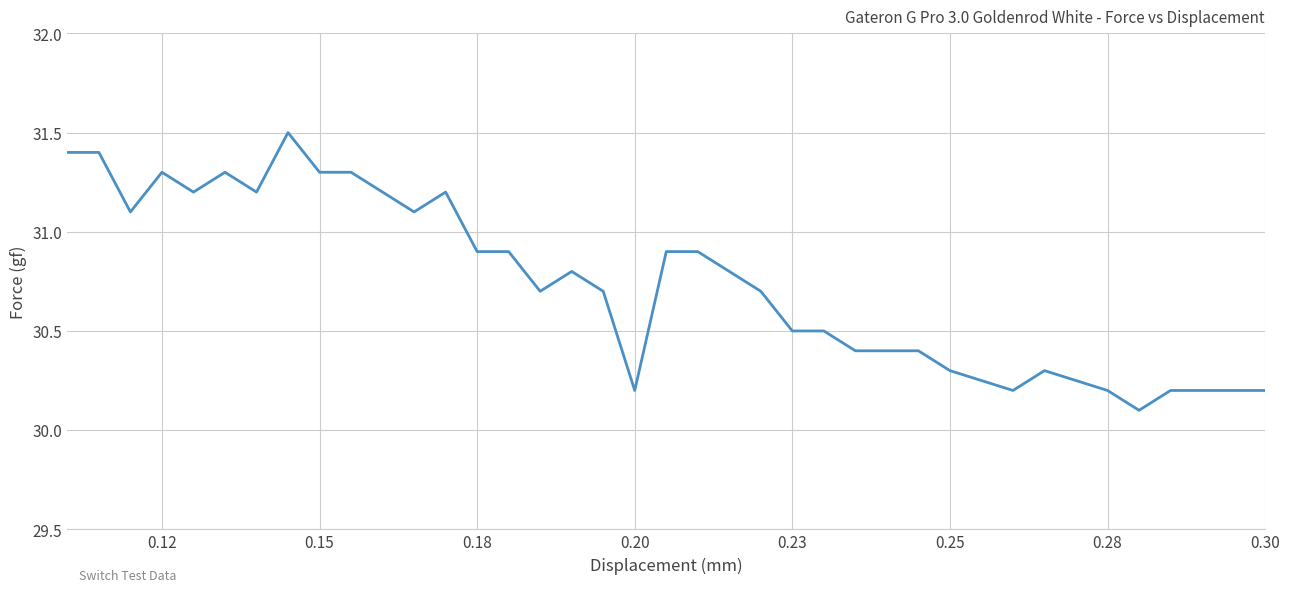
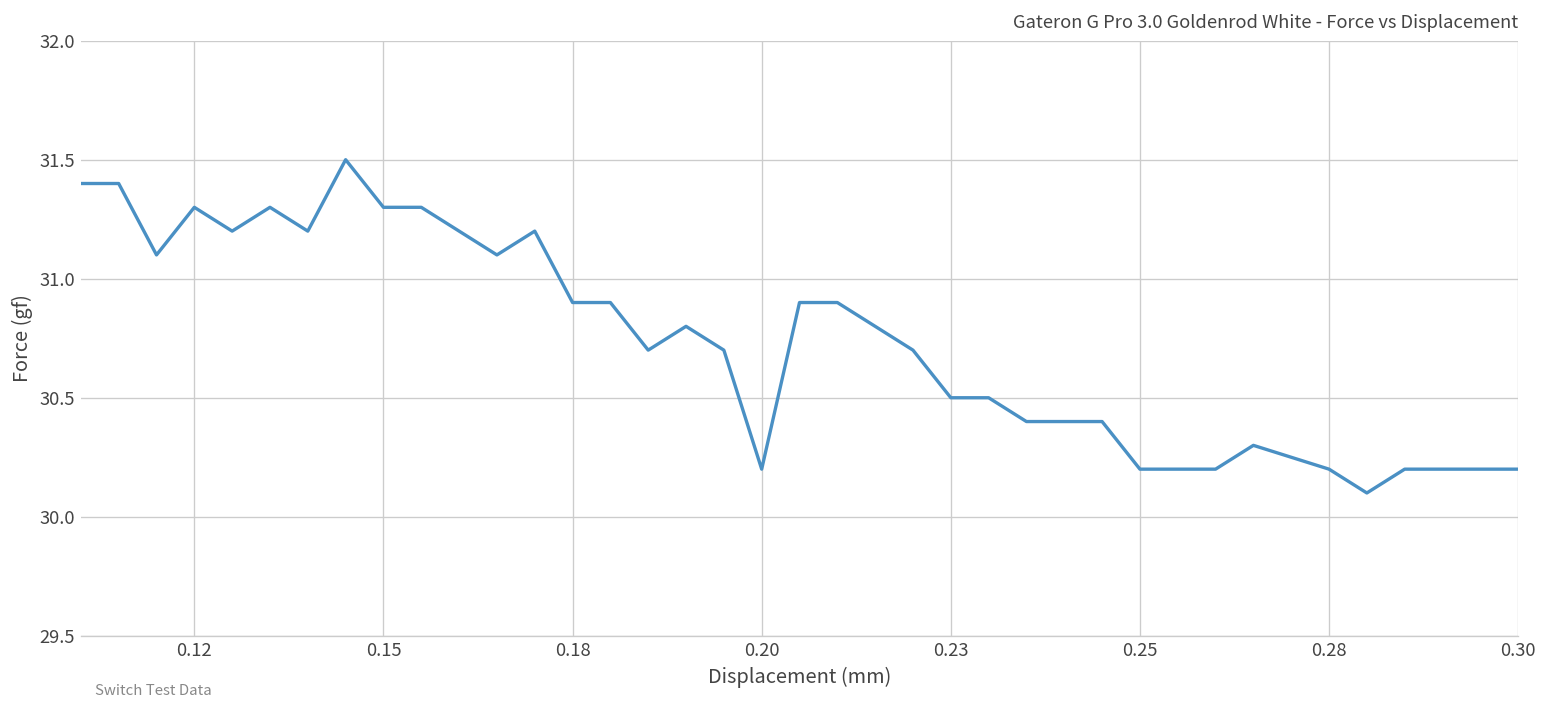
  {
    "0.15": 31.3,
    "0.20": 30.2,
-   "0.25": 30.3,
+   "0.25": 30.2,
    "0.30": 30.2
  }
